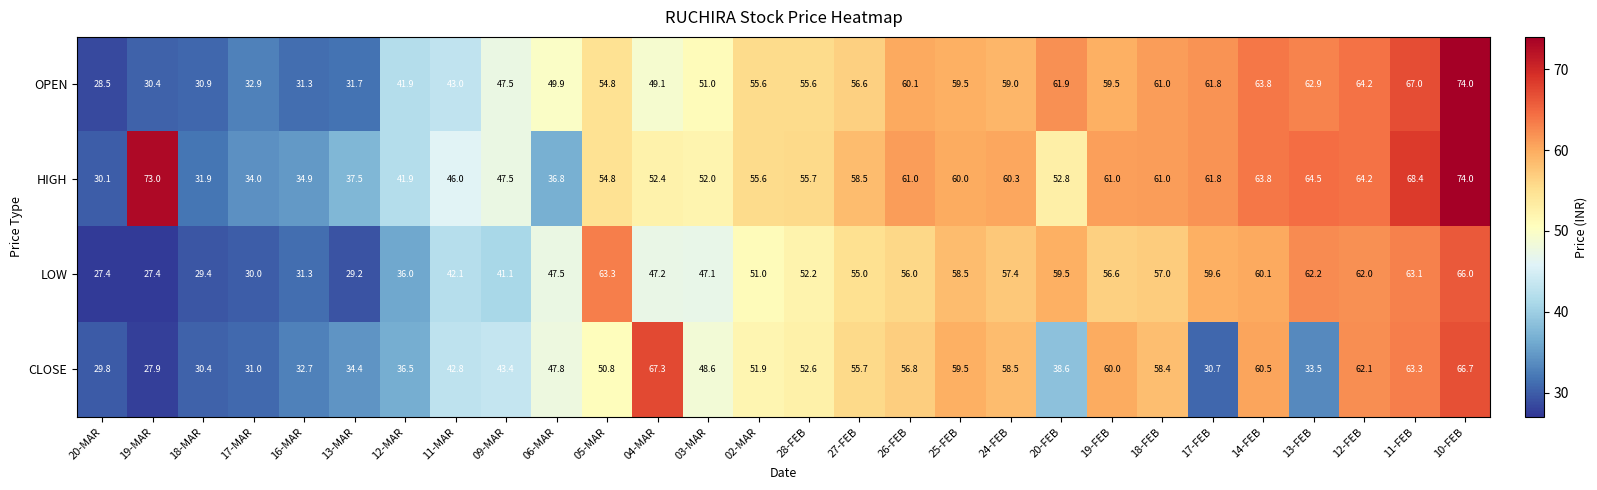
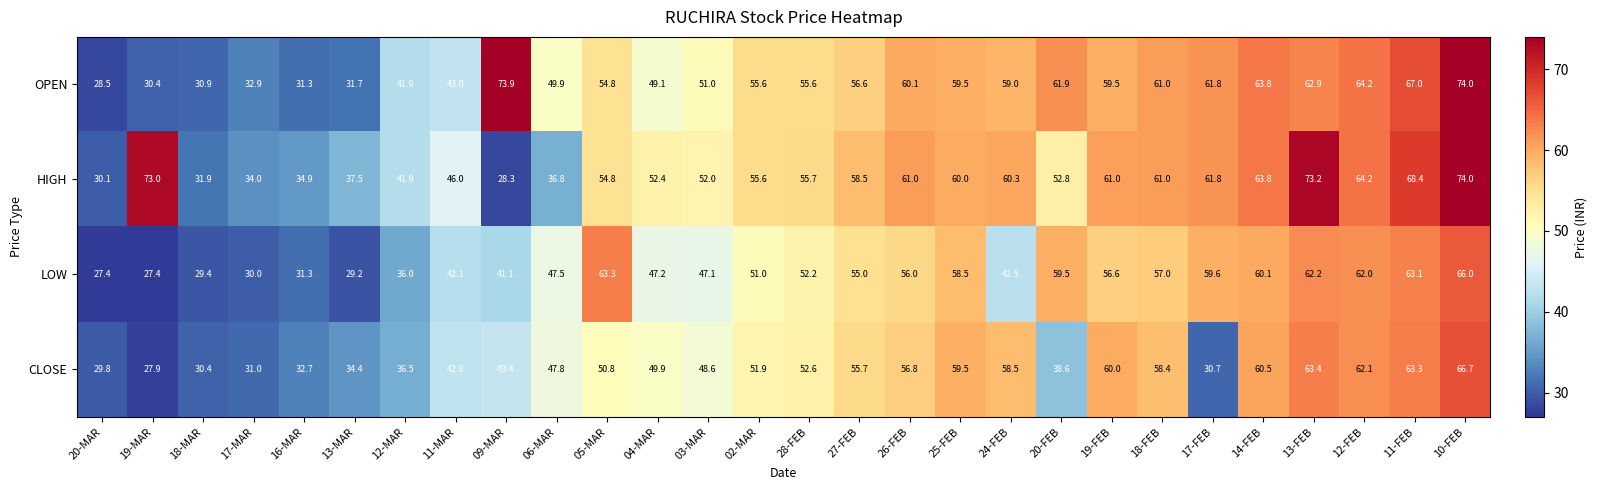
  {
    "OPEN": {
      "20-MAR": 28.5,
      "19-MAR": 30.4,
      "18-MAR": 30.9,
      "17-MAR": 32.9,
      "16-MAR": 31.3,
      "13-MAR": 31.7,
      "12-MAR": 41.9,
      "11-MAR": 43.0,
-     "09-MAR": 47.5,
+     "09-MAR": 73.9,
      "06-MAR": 49.9,
      "05-MAR": 54.8,
      "04-MAR": 49.1,
      "03-MAR": 51.0,
      "02-MAR": 55.6,
      "28-FEB": 55.6,
      "27-FEB": 56.6,
      "26-FEB": 60.1,
      "25-FEB": 59.5,
      "24-FEB": 59.0,
      "20-FEB": 61.9,
      "19-FEB": 59.5,
      "18-FEB": 61.0,
      "17-FEB": 61.8,
      "14-FEB": 63.8,
      "13-FEB": 62.9,
      "12-FEB": 64.2,
      "11-FEB": 67.0,
      "10-FEB": 74.0
    },
    "HIGH": {
      "20-MAR": 30.1,
      "19-MAR": 73.0,
      "18-MAR": 31.9,
      "17-MAR": 34.0,
      "16-MAR": 34.9,
      "13-MAR": 37.5,
      "12-MAR": 41.9,
      "11-MAR": 46.0,
-     "09-MAR": 47.5,
+     "09-MAR": 28.3,
      "06-MAR": 36.8,
      "05-MAR": 54.8,
      "04-MAR": 52.4,
      "03-MAR": 52.0,
      "02-MAR": 55.6,
      "28-FEB": 55.7,
      "27-FEB": 58.5,
      "26-FEB": 61.0,
      "25-FEB": 60.0,
      "24-FEB": 60.3,
      "20-FEB": 52.8,
      "19-FEB": 61.0,
      "18-FEB": 61.0,
      "17-FEB": 61.8,
      "14-FEB": 63.8,
-     "13-FEB": 64.5,
+     "13-FEB": 73.2,
      "12-FEB": 64.2,
      "11-FEB": 68.4,
      "10-FEB": 74.0
    },
    "LOW": {
      "20-MAR": 27.4,
      "19-MAR": 27.4,
      "18-MAR": 29.4,
      "17-MAR": 30.0,
      "16-MAR": 31.3,
      "13-MAR": 29.2,
      "12-MAR": 36.0,
      "11-MAR": 42.1,
      "09-MAR": 41.1,
      "06-MAR": 47.5,
      "05-MAR": 63.3,
      "04-MAR": 47.2,
      "03-MAR": 47.1,
      "02-MAR": 51.0,
      "28-FEB": 52.2,
      "27-FEB": 55.0,
      "26-FEB": 56.0,
      "25-FEB": 58.5,
-     "24-FEB": 57.4,
+     "24-FEB": 42.5,
      "20-FEB": 59.5,
      "19-FEB": 56.6,
      "18-FEB": 57.0,
      "17-FEB": 59.6,
      "14-FEB": 60.1,
      "13-FEB": 62.2,
      "12-FEB": 62.0,
      "11-FEB": 63.1,
      "10-FEB": 66.0
    },
    "CLOSE": {
      "20-MAR": 29.8,
      "19-MAR": 27.9,
      "18-MAR": 30.4,
      "17-MAR": 31.0,
      "16-MAR": 32.7,
      "13-MAR": 34.4,
      "12-MAR": 36.5,
      "11-MAR": 42.8,
      "09-MAR": 43.4,
      "06-MAR": 47.8,
      "05-MAR": 50.8,
-     "04-MAR": 67.3,
+     "04-MAR": 49.9,
      "03-MAR": 48.6,
      "02-MAR": 51.9,
      "28-FEB": 52.6,
      "27-FEB": 55.7,
      "26-FEB": 56.8,
      "25-FEB": 59.5,
      "24-FEB": 58.5,
      "20-FEB": 38.6,
      "19-FEB": 60.0,
      "18-FEB": 58.4,
      "17-FEB": 30.7,
      "14-FEB": 60.5,
-     "13-FEB": 33.5,
+     "13-FEB": 63.4,
      "12-FEB": 62.1,
      "11-FEB": 63.3,
      "10-FEB": 66.7
    }
  }
